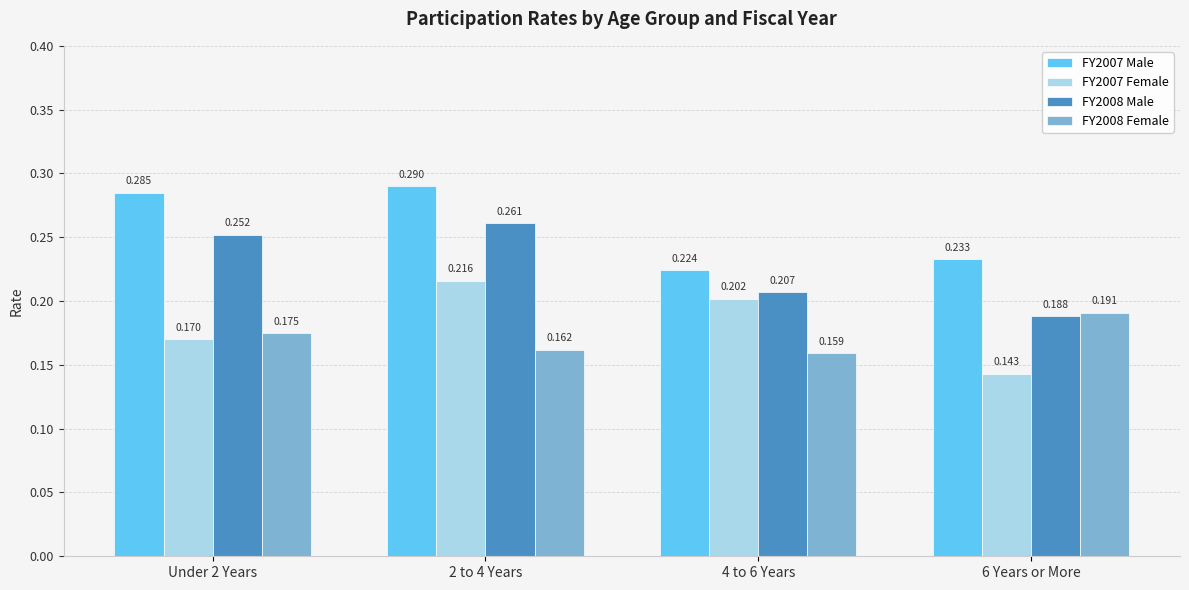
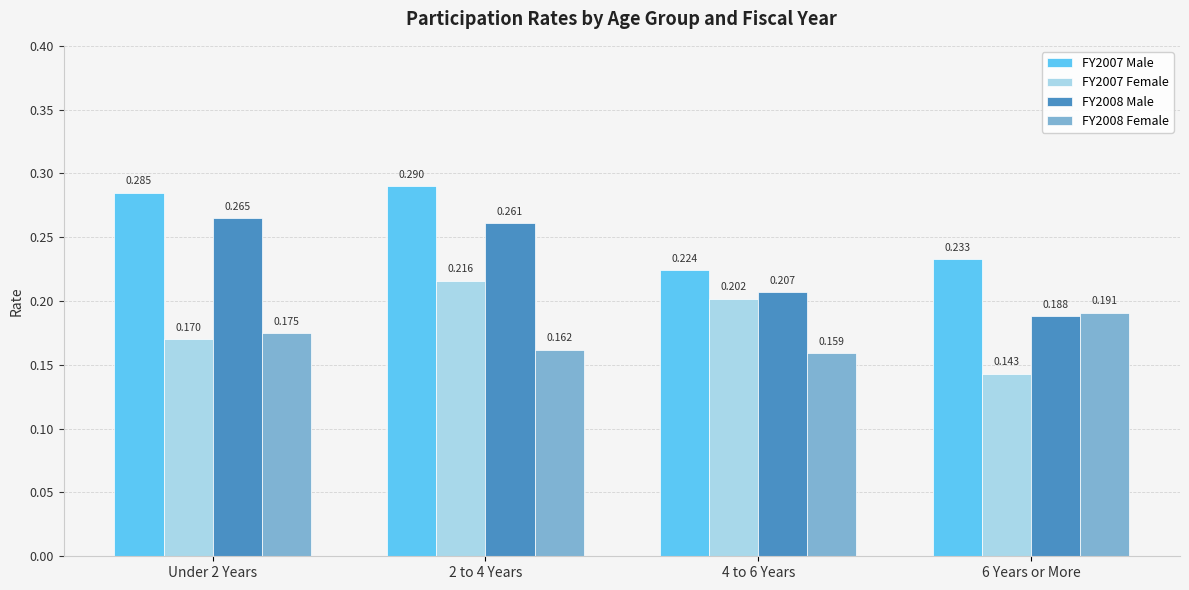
  {
    "FY2008 Male": {
-     "Under 2 Years": 0.252,
+     "Under 2 Years": 0.265,
      "2 to 4 Years": 0.261,
      "4 to 6 Years": 0.207,
      "6 Years or More": 0.188
    }
  }
